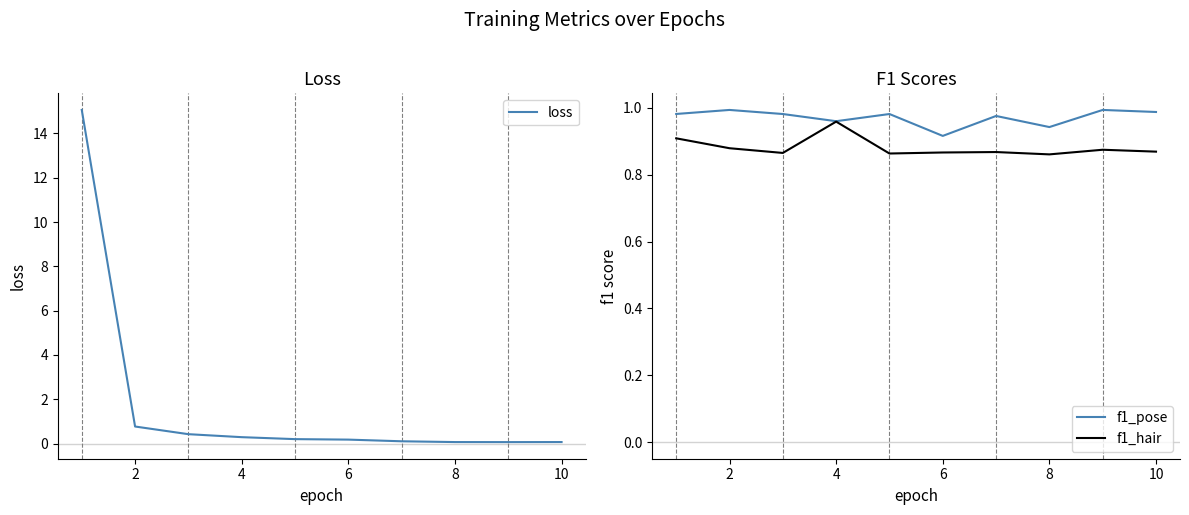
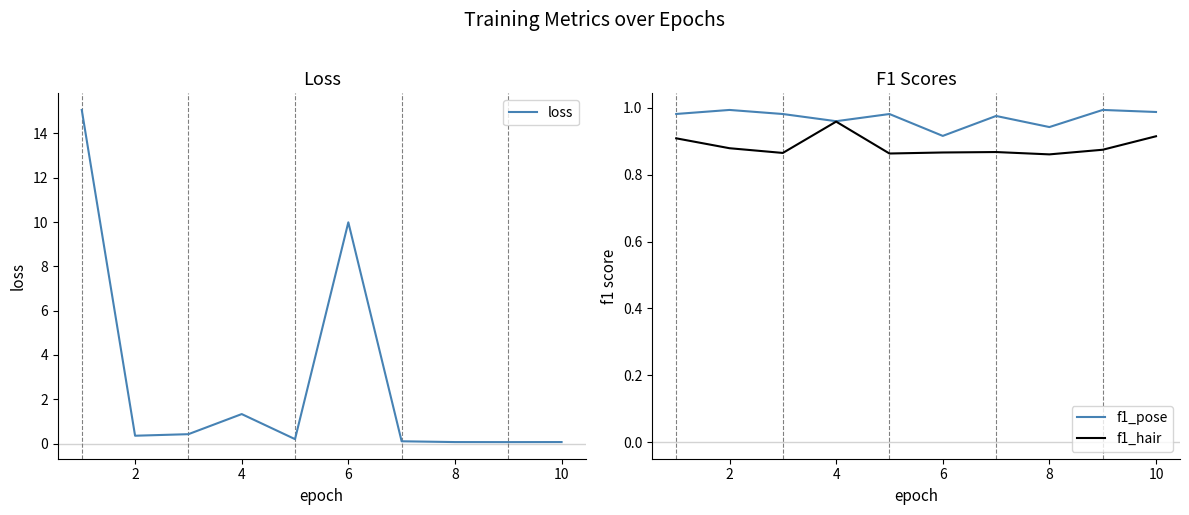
  {
    "Loss": {
-     "2": 0.8,
-     "4": 0.3,
-     "6": 0.2,
+     "2": 0.4,
+     "4": 1.3,
+     "6": 10.0,
      "8": 0.1,
      "10": 0.1
    },
    "F1 Scores": {
      "f1_pose": {
        "2": 0.99,
        "6": 0.92,
        "8": 0.94,
        "10": 0.99
      },
      "f1_hair": {
        "2": 0.88,
        "6": 0.87,
        "8": 0.86,
-       "10": 0.87
+       "10": 0.92
      }
    }
  }
